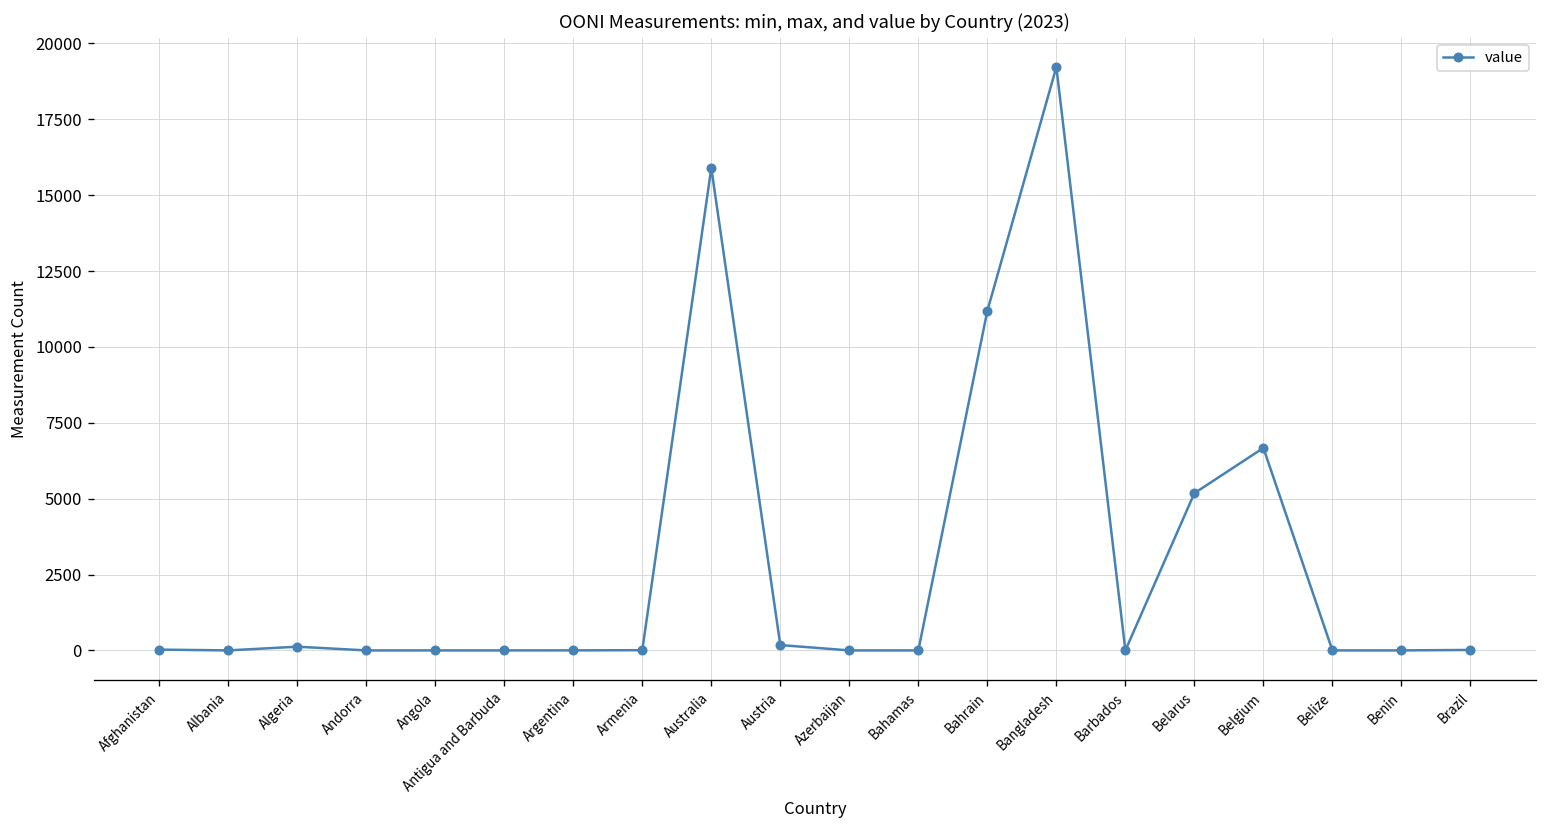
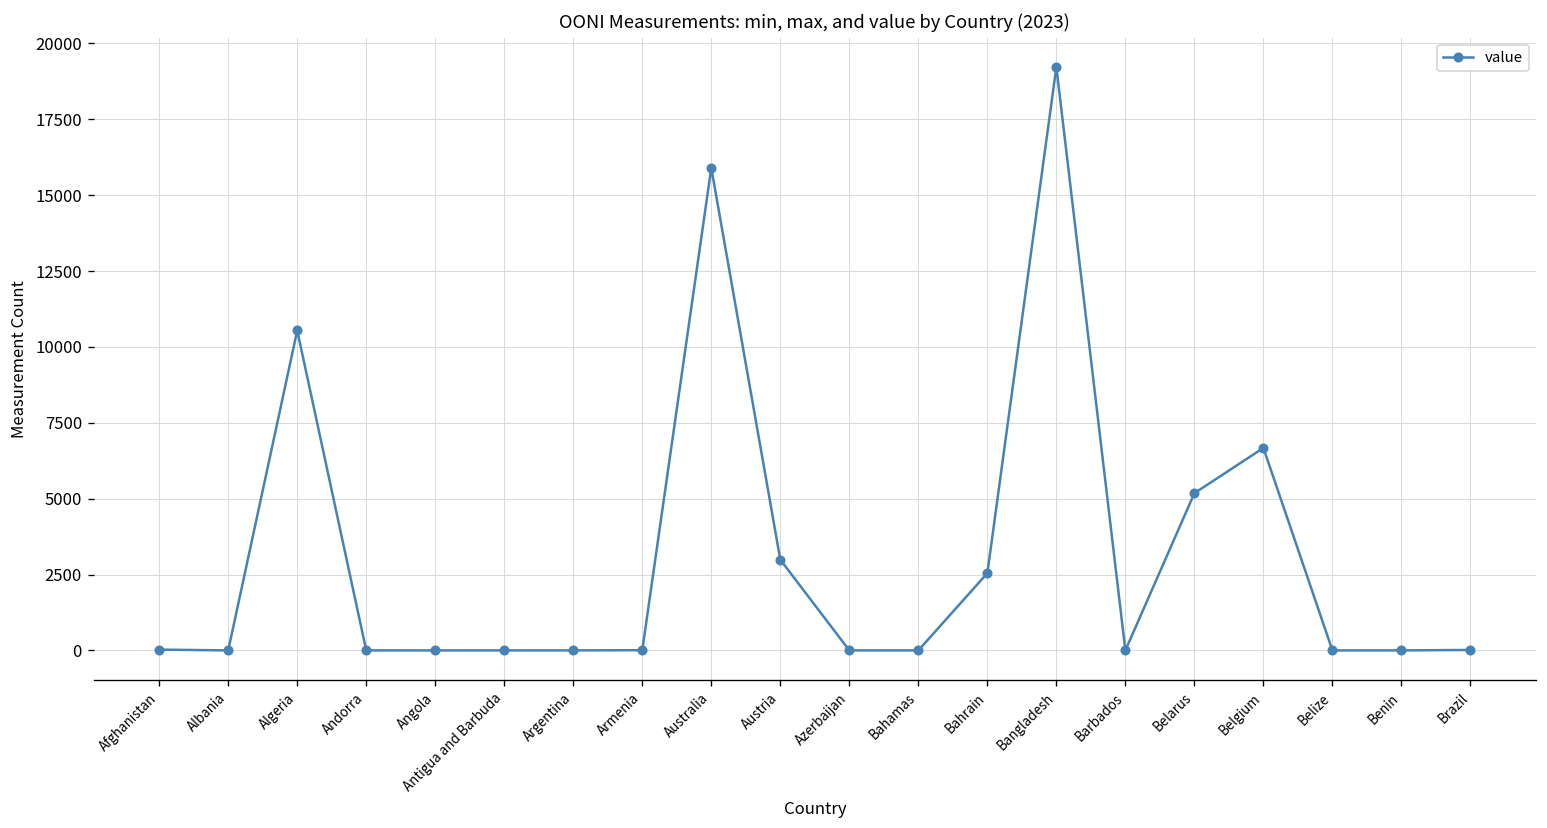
  {
    "Afghanistan": 0,
    "Albania": 0,
-   "Algeria": 100,
+   "Algeria": 10500,
    "Andorra": 0,
    "Angola": 0,
    "Antigua and Barbuda": 0,
    "Argentina": 0,
    "Armenia": 0,
    "Australia": 15900,
-   "Austria": 200,
+   "Austria": 3000,
    "Azerbaijan": 0,
    "Bahamas": 0,
-   "Bahrain": 11200,
+   "Bahrain": 2500,
    "Bangladesh": 19200,
    "Barbados": 0,
    "Belarus": 5200,
    "Belgium": 6700,
    "Belize": 0,
    "Benin": 0,
    "Brazil": 0
  }
